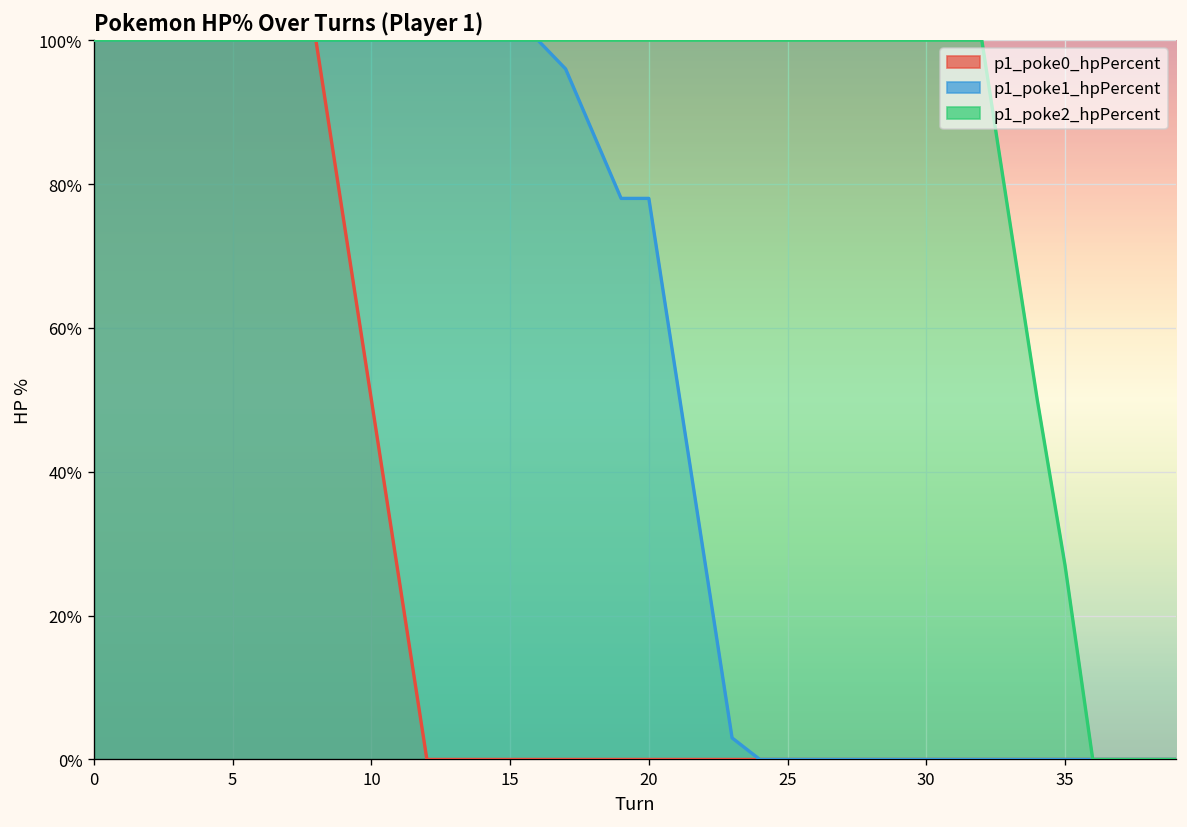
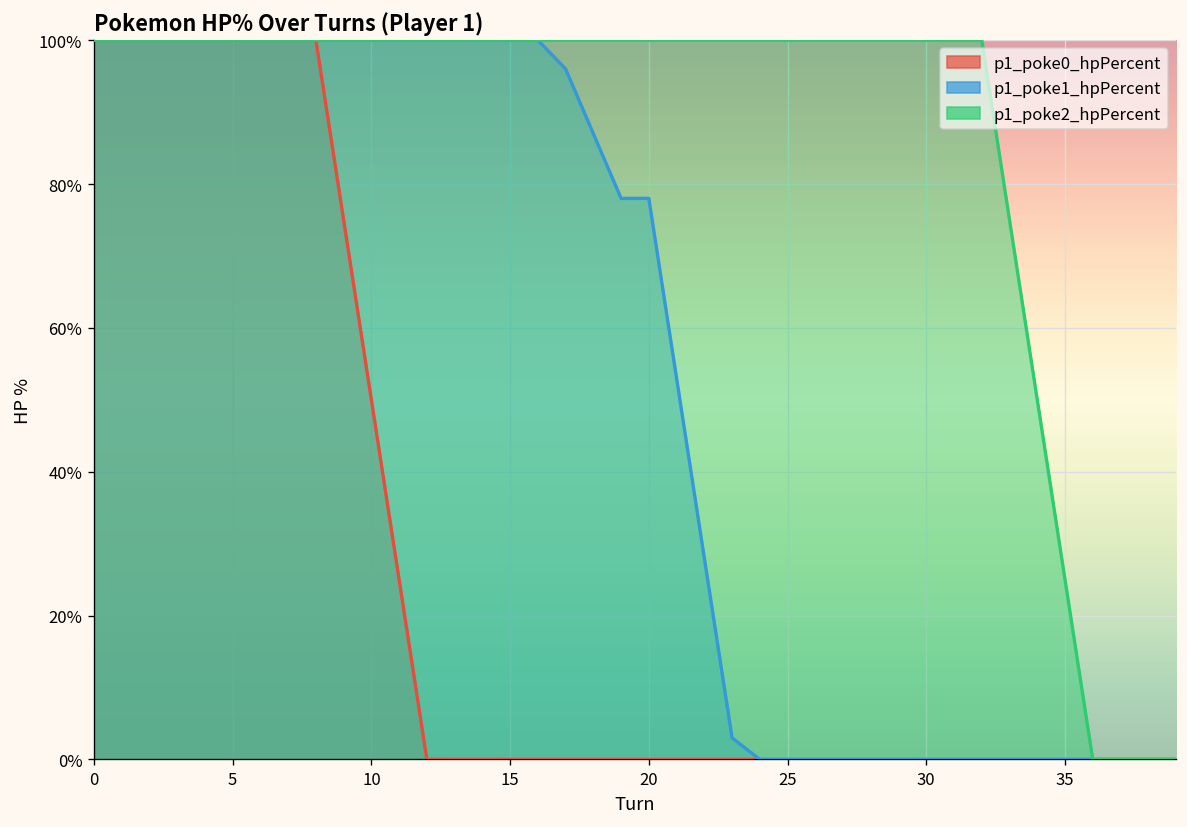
  {
    "p1_poke0_hpPercent": {
      "10": "50%",
      "15": "0%",
      "20": "0%"
    },
    "p1_poke1_hpPercent": {
      "20": "78%"
    },
    "p1_poke2_hpPercent": {
      "20": "100%",
      "25": "100%",
      "30": "100%",
-     "35": "27%"
+     "35": "25%"
    }
  }
